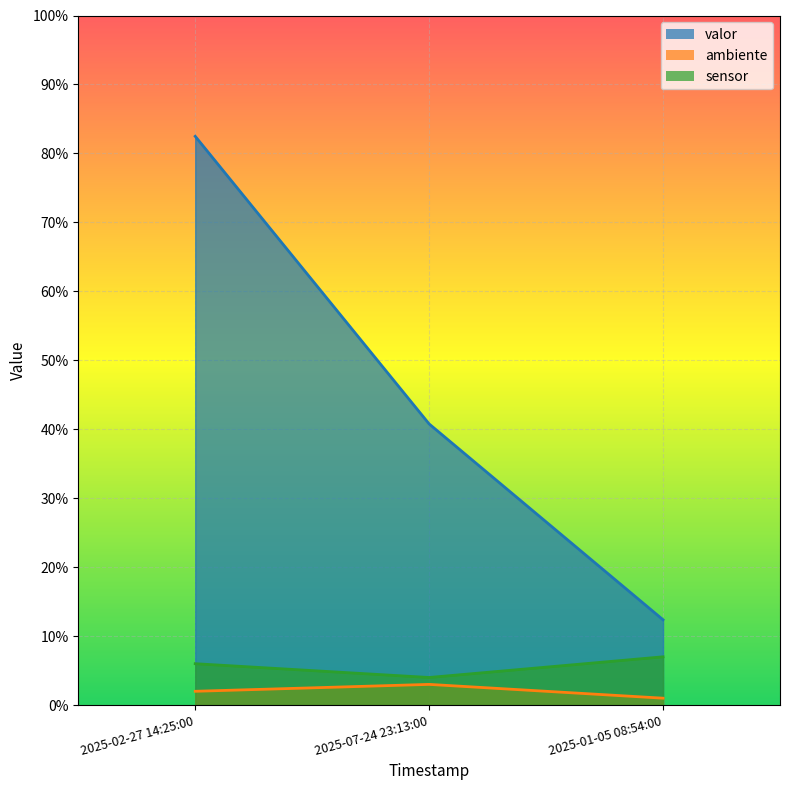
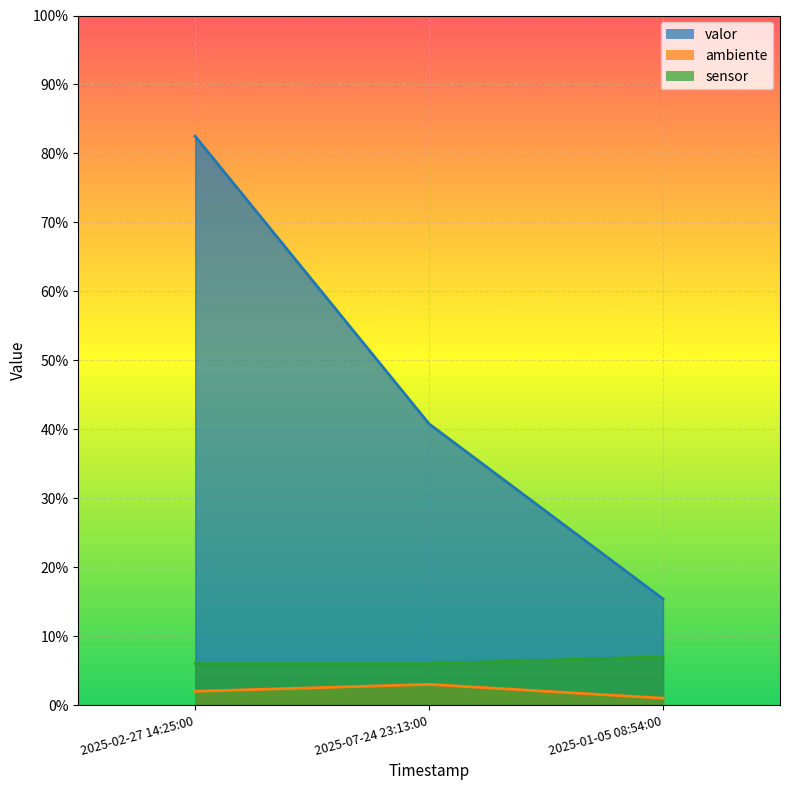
  {
    "valor": {
      "2025-02-27 14:25:00": "82%",
      "2025-07-24 23:13:00": "41%",
-     "2025-01-05 08:54:00": "12%"
+     "2025-01-05 08:54:00": "15%"
    },
    "ambiente": {
      "2025-02-27 14:25:00": "2%",
      "2025-07-24 23:13:00": "3%",
      "2025-01-05 08:54:00": "1%"
    },
    "sensor": {
      "2025-02-27 14:25:00": "6%",
-     "2025-07-24 23:13:00": "4%",
+     "2025-07-24 23:13:00": "6%",
      "2025-01-05 08:54:00": "7%"
    }
  }
